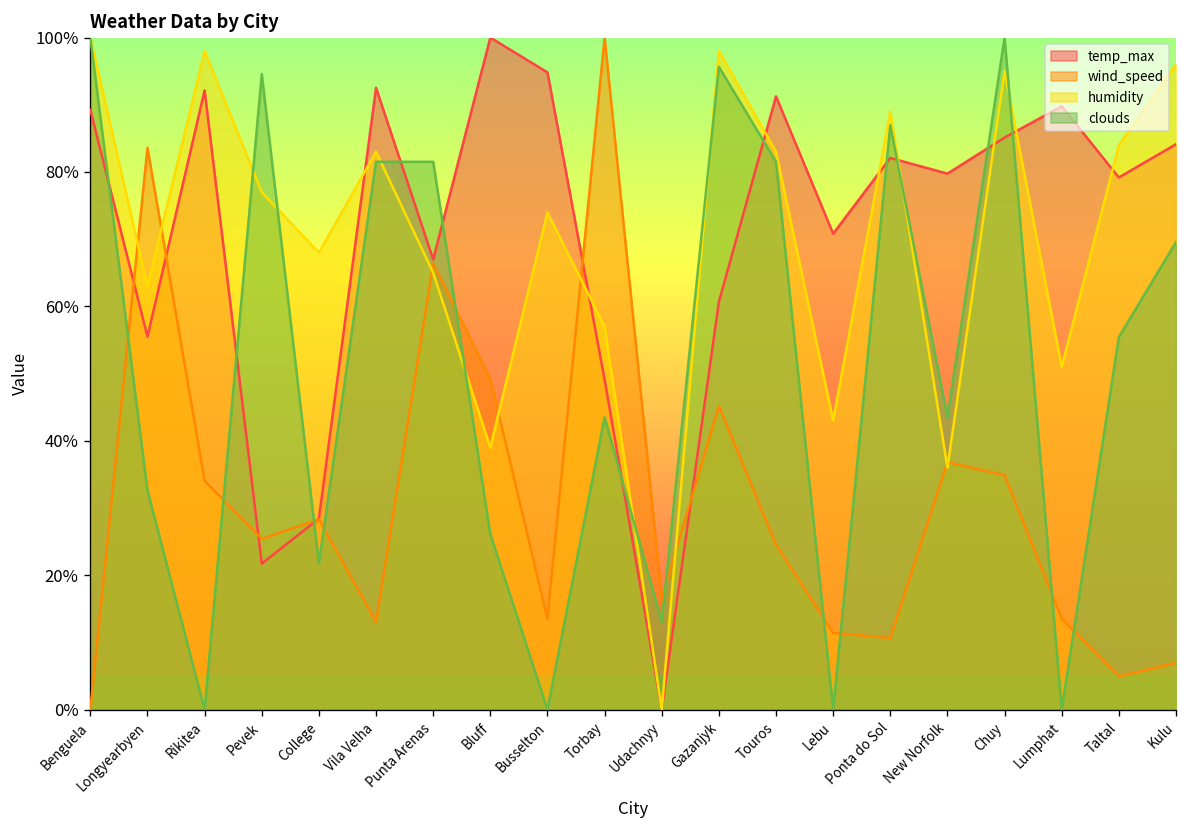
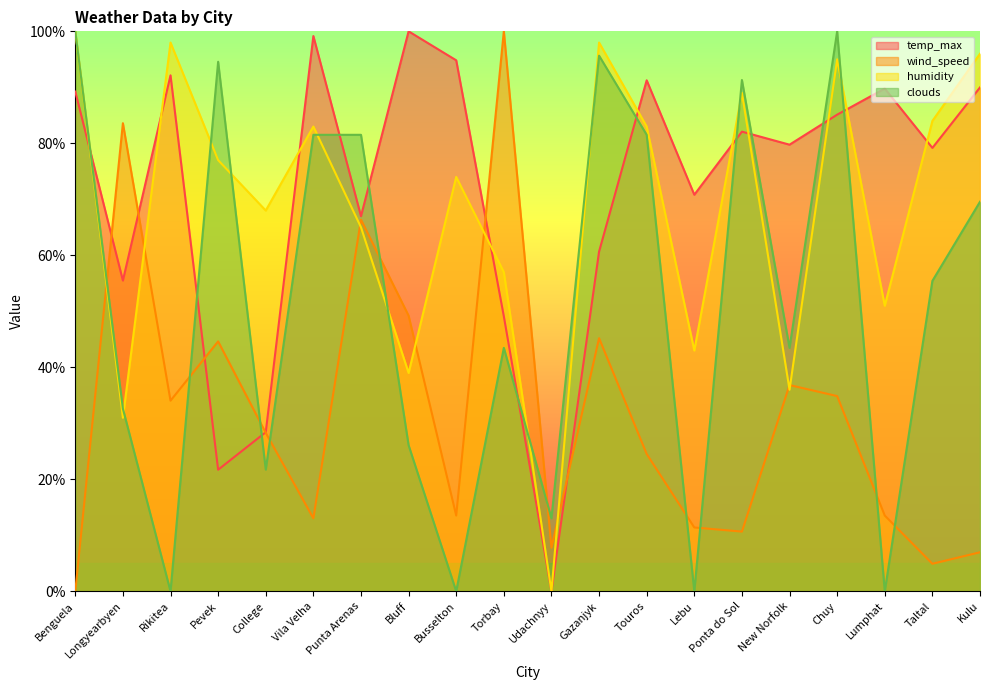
  {
    "temp_max": {
      "Benguela": "89%",
      "Longyearbyen": "55%",
      "Rikitea": "92%",
      "Pevek": "22%",
-     "Vila Velha": "93%",
+     "Vila Velha": "99%",
      "Punta Arenas": "67%",
      "Bluff": "100%",
      "Busselton": "95%",
      "Torbay": "49%",
      "Gazanjyk": "61%",
      "Touros": "91%",
      "Lebu": "71%",
      "Ponta do Sol": "82%",
      "New Norfolk": "80%",
      "Chuy": "85%",
      "Taltal": "79%",
-     "Kulu": "84%"
+     "Kulu": "90%"
    },
    "wind_speed": {
      "Longyearbyen": "84%",
      "Rikitea": "34%",
-     "Pevek": "25%",
+     "Pevek": "45%",
      "Vila Velha": "13%",
      "Punta Arenas": "66%",
      "Bluff": "49%",
      "Busselton": "14%",
      "Torbay": "100%",
-     "Udachnyy": "17%",
+     "Udachnyy": "8%",
      "Gazanjyk": "45%",
      "Touros": "25%",
      "Lebu": "11%",
      "Ponta do Sol": "11%",
      "New Norfolk": "37%",
      "Chuy": "35%",
      "Lumphat": "14%",
      "Kulu": "7%"
    },
    "humidity": {
-     "Longyearbyen": "63%",
+     "Longyearbyen": "31%",
      "Rikitea": "98%",
      "Pevek": "77%",
      "College": "68%",
      "Vila Velha": "83%",
      "Punta Arenas": "65%",
      "Bluff": "39%",
      "Busselton": "74%",
      "Torbay": "57%",
      "Gazanjyk": "98%",
      "Touros": "83%",
      "Lebu": "43%",
      "Ponta do Sol": "89%",
      "New Norfolk": "36%",
      "Chuy": "95%",
      "Lumphat": "51%",
      "Taltal": "84%",
      "Kulu": "96%"
    },
    "clouds": {
      "Longyearbyen": "33%",
      "Pevek": "95%",
      "College": "22%",
      "Vila Velha": "82%",
      "Punta Arenas": "82%",
      "Bluff": "26%",
      "Torbay": "43%",
      "Udachnyy": "13%",
      "Gazanjyk": "96%",
      "Touros": "82%",
-     "Ponta do Sol": "87%",
+     "Ponta do Sol": "91%",
      "New Norfolk": "43%",
      "Chuy": "100%",
      "Taltal": "55%",
      "Kulu": "70%"
    }
  }
